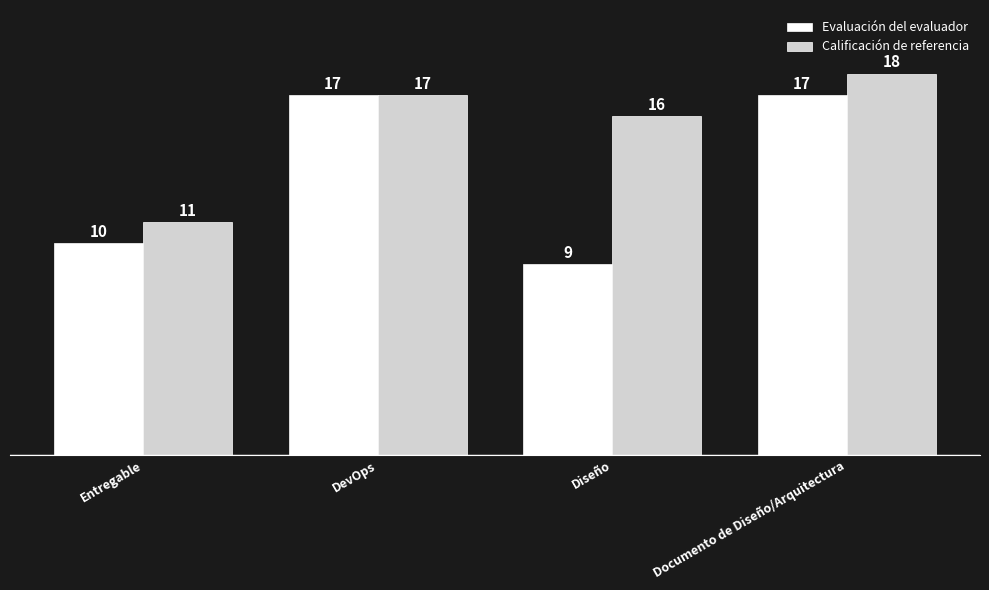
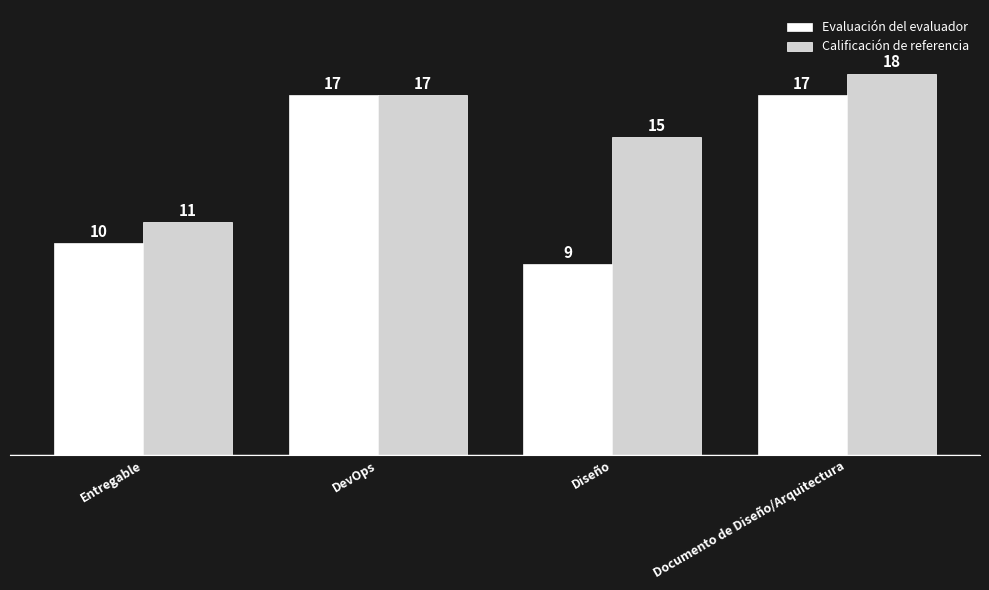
  {
    "Evaluación del evaluador": {
      "Entregable": 10,
      "DevOps": 17,
      "Diseño": 9,
      "Documento de Diseño/Arquitectura": 17
    },
    "Calificación de referencia": {
      "Entregable": 11,
      "DevOps": 17,
-     "Diseño": 16,
+     "Diseño": 15,
      "Documento de Diseño/Arquitectura": 18
    }
  }
